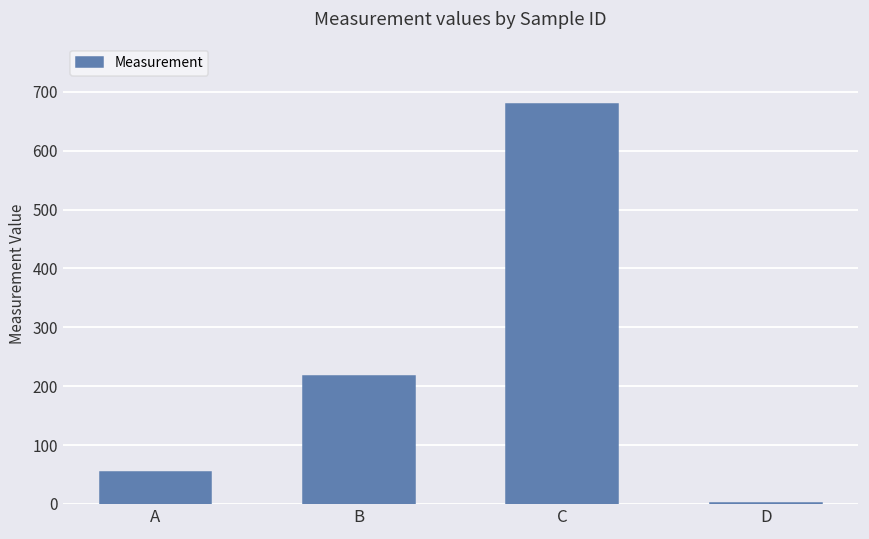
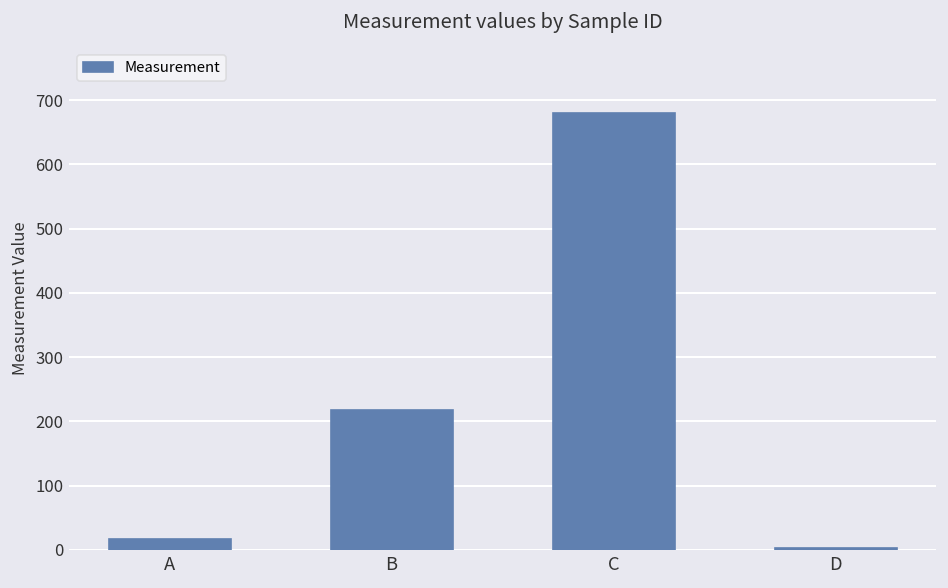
  {
-   "A": 60,
+   "A": 20,
    "B": 220,
    "C": 680
  }
